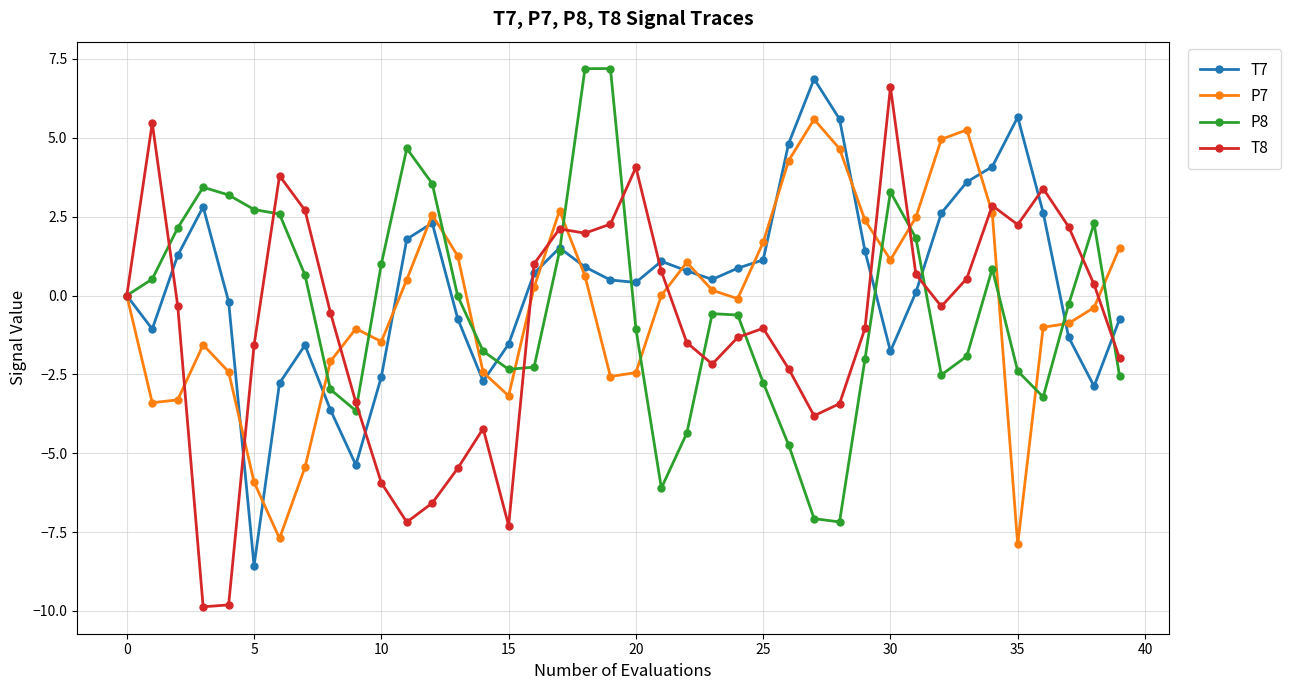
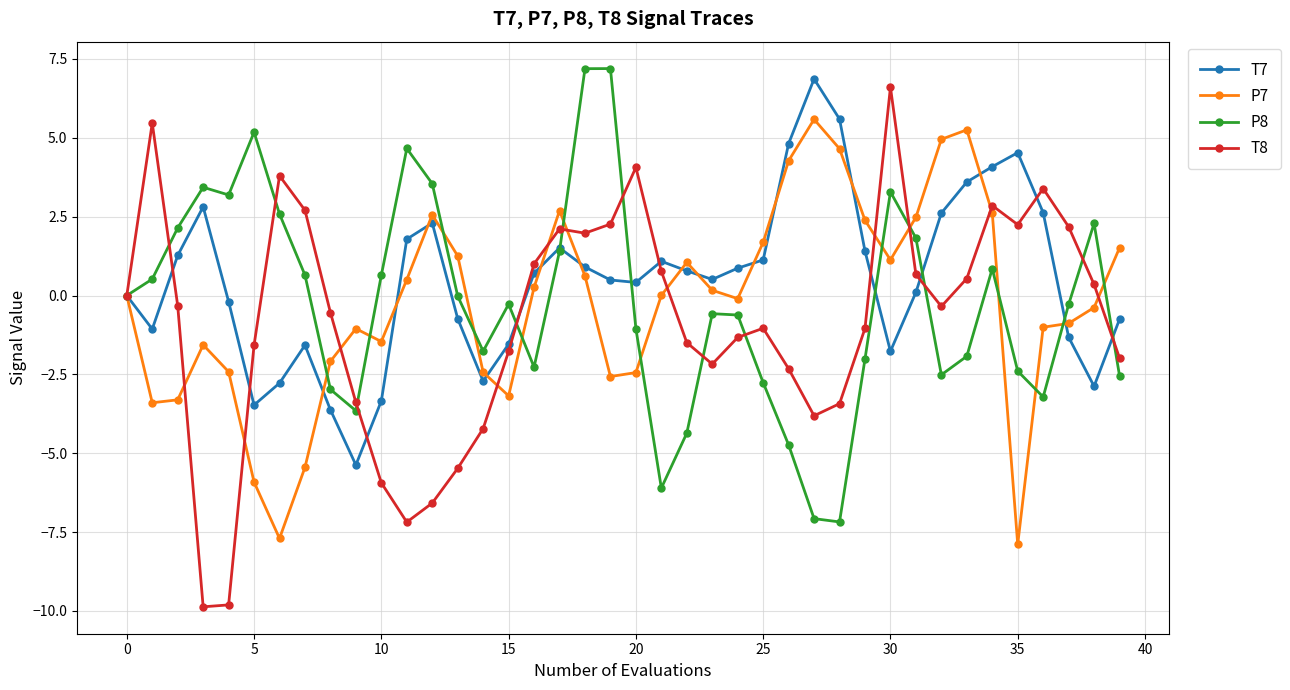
  {
    "T7": {
-     "5": -8.6,
-     "10": -2.6,
+     "5": -3.5,
+     "10": -3.3,
      "15": -1.5,
      "20": 0.4,
      "25": 1.1,
      "30": -1.8,
-     "35": 5.7
+     "35": 4.5
    },
    "P7": {
      "5": -5.9,
      "10": -1.5,
      "15": -3.2,
      "20": -2.4,
      "25": 1.7,
      "30": 1.1,
      "35": -7.9
    },
    "P8": {
-     "5": 2.7,
-     "10": 1.0,
-     "15": -2.3,
+     "5": 5.2,
+     "10": 0.6,
+     "15": -0.3,
      "20": -1.0,
      "25": -2.8,
      "30": 3.3,
      "35": -2.4
    },
    "T8": {
      "5": -1.6,
      "10": -5.9,
-     "15": -7.3,
+     "15": -1.8,
      "20": 4.1,
      "25": -1.0,
      "30": 6.6,
      "35": 2.2
    }
  }
